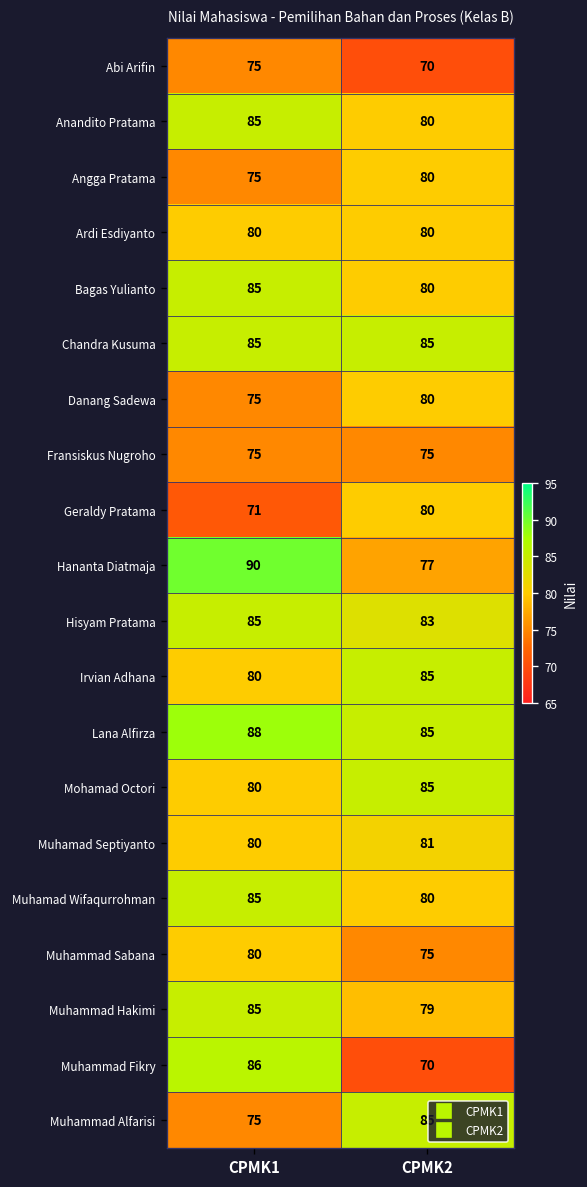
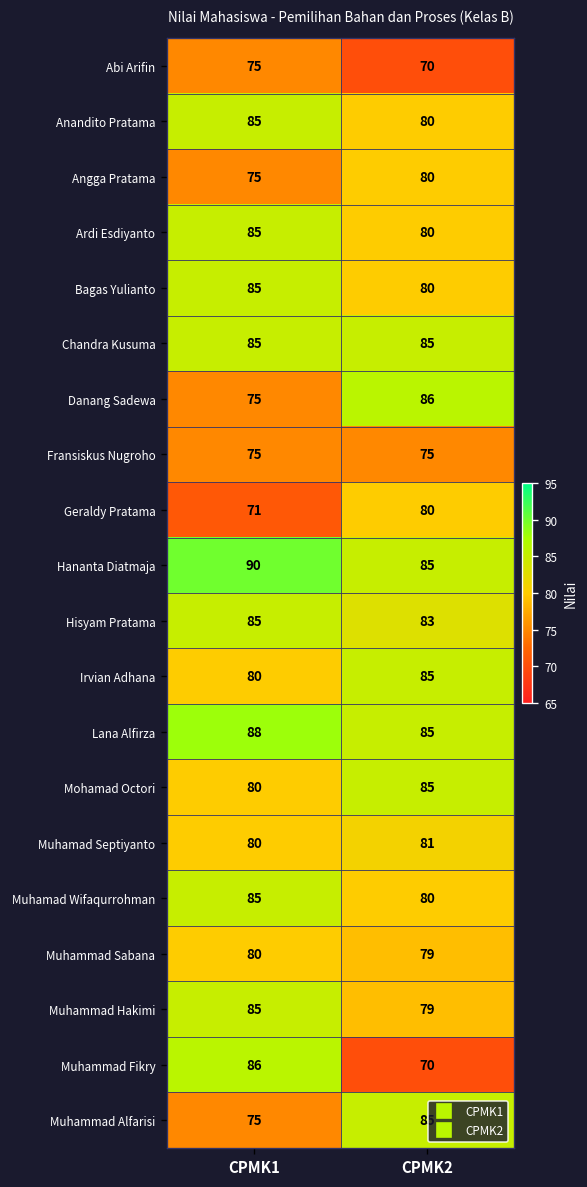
  {
    "Abi Arifin": {
      "CPMK1": 75,
      "CPMK2": 70
    },
    "Anandito Pratama": {
      "CPMK1": 85,
      "CPMK2": 80
    },
    "Angga Pratama": {
      "CPMK1": 75,
      "CPMK2": 80
    },
    "Ardi Esdiyanto": {
-     "CPMK1": 80,
+     "CPMK1": 85,
      "CPMK2": 80
    },
    "Bagas Yulianto": {
      "CPMK1": 85,
      "CPMK2": 80
    },
    "Chandra Kusuma": {
      "CPMK1": 85,
      "CPMK2": 85
    },
    "Danang Sadewa": {
      "CPMK1": 75,
-     "CPMK2": 80
+     "CPMK2": 86
    },
    "Fransiskus Nugroho": {
      "CPMK1": 75,
      "CPMK2": 75
    },
    "Geraldy Pratama": {
      "CPMK1": 71,
      "CPMK2": 80
    },
    "Hananta Diatmaja": {
      "CPMK1": 90,
-     "CPMK2": 77
+     "CPMK2": 85
    },
    "Hisyam Pratama": {
      "CPMK1": 85,
      "CPMK2": 83
    },
    "Irvian Adhana": {
      "CPMK1": 80,
      "CPMK2": 85
    },
    "Lana Alfirza": {
      "CPMK1": 88,
      "CPMK2": 85
    },
    "Mohamad Octori": {
      "CPMK1": 80,
      "CPMK2": 85
    },
    "Muhamad Septiyanto": {
      "CPMK1": 80,
      "CPMK2": 81
    },
    "Muhamad Wifaqurrohman": {
      "CPMK1": 85,
      "CPMK2": 80
    },
    "Muhammad Sabana": {
      "CPMK1": 80,
-     "CPMK2": 75
+     "CPMK2": 79
    },
    "Muhammad Hakimi": {
      "CPMK1": 85,
      "CPMK2": 79
    },
    "Muhammad Fikry": {
      "CPMK1": 86,
      "CPMK2": 70
    },
    "Muhammad Alfarisi": {
      "CPMK1": 75
    }
  }
